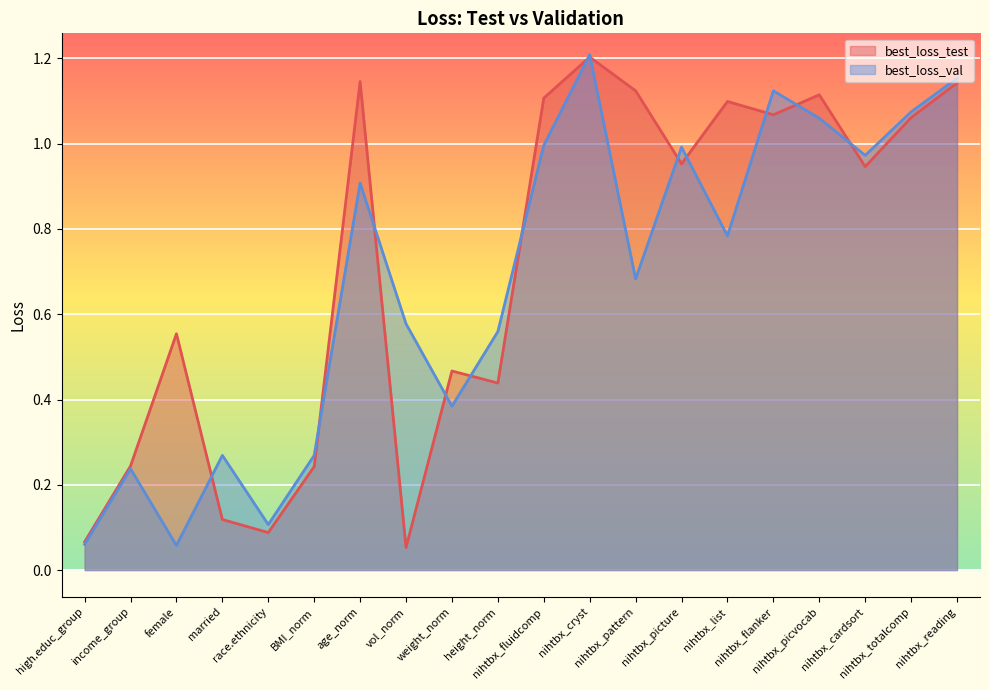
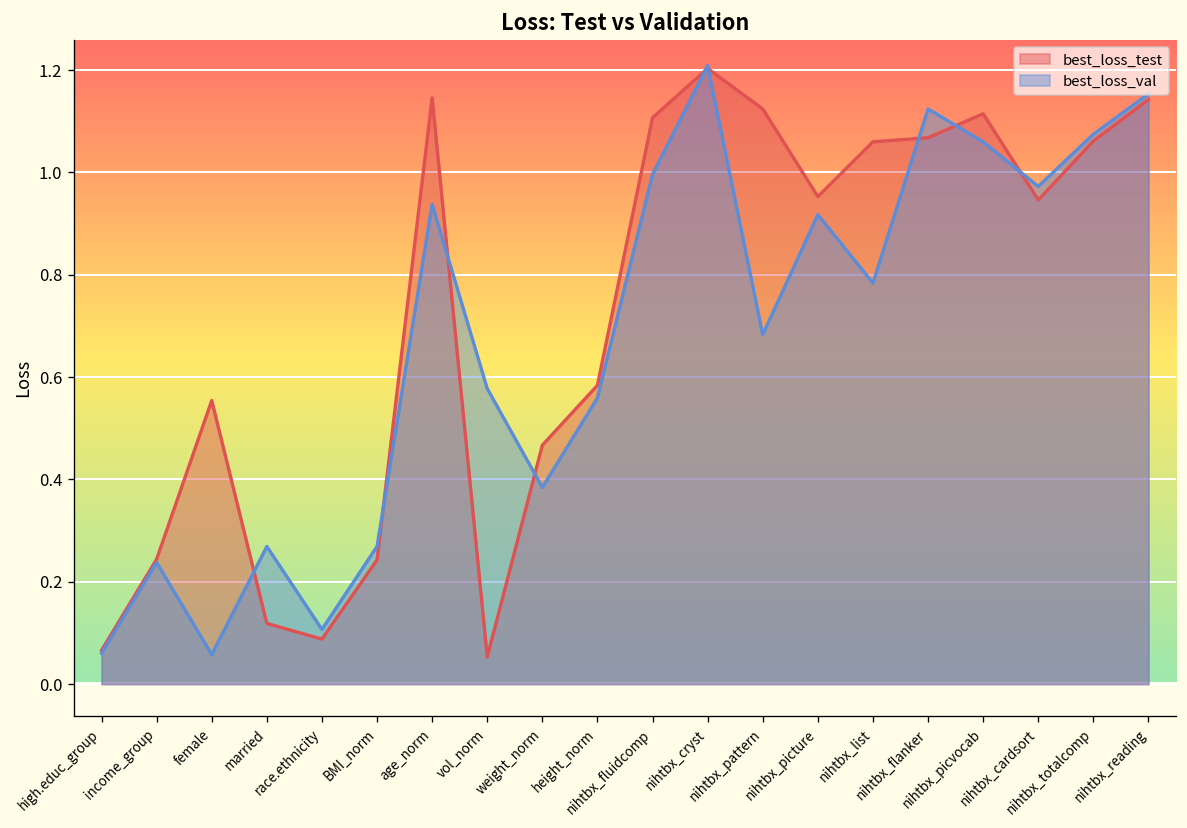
  {
    "best_loss_test": {
      "income_group": 0.24,
      "female": 0.55,
      "married": 0.12,
      "race.ethnicity": 0.09,
      "BMI_norm": 0.24,
      "age_norm": 1.15,
      "vol_norm": 0.05,
      "weight_norm": 0.47,
-     "height_norm": 0.44,
+     "height_norm": 0.58,
      "nihtbx_fluidcomp": 1.11,
      "nihtbx_pattern": 1.12,
      "nihtbx_picture": 0.95,
-     "nihtbx_list": 1.10,
+     "nihtbx_list": 1.06,
      "nihtbx_flanker": 1.07,
      "nihtbx_picvocab": 1.11,
      "nihtbx_cardsort": 0.95,
      "nihtbx_totalcomp": 1.06,
      "nihtbx_reading": 1.14
    },
    "best_loss_val": {
      "income_group": 0.24,
      "female": 0.06,
      "married": 0.27,
      "race.ethnicity": 0.11,
      "BMI_norm": 0.27,
-     "age_norm": 0.91,
+     "age_norm": 0.94,
      "vol_norm": 0.58,
      "weight_norm": 0.38,
      "height_norm": 0.56,
      "nihtbx_fluidcomp": 1.00,
      "nihtbx_pattern": 0.68,
-     "nihtbx_picture": 0.99,
+     "nihtbx_picture": 0.92,
      "nihtbx_list": 0.78,
      "nihtbx_flanker": 1.12,
      "nihtbx_picvocab": 1.06,
      "nihtbx_cardsort": 0.97,
      "nihtbx_totalcomp": 1.07
    }
  }
